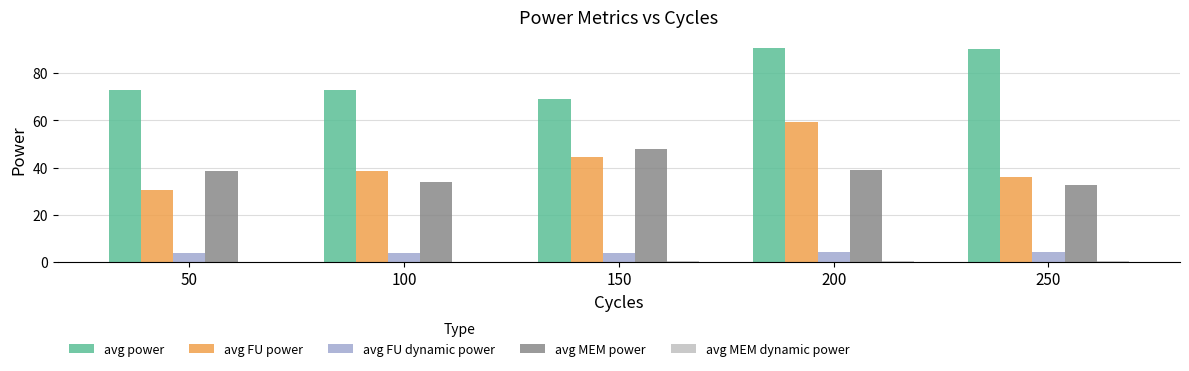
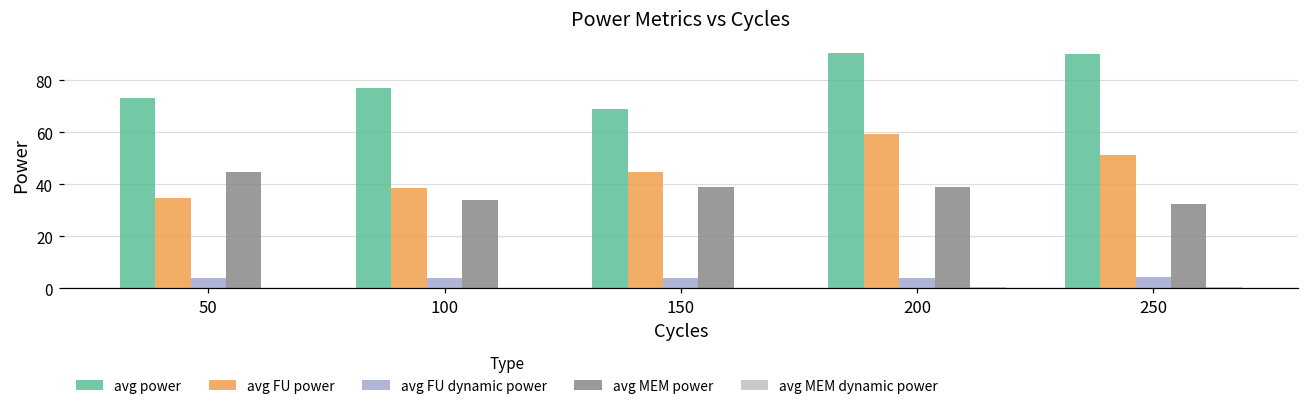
  {
    "avg power": {
      "50": 73,
-     "100": 73,
+     "100": 77,
      "150": 69,
      "200": 91,
      "250": 90
    },
    "avg FU power": {
-     "50": 31,
+     "50": 35,
      "100": 38,
      "150": 45,
      "200": 59,
-     "250": 36
+     "250": 51
    },
    "avg MEM power": {
-     "50": 39,
+     "50": 45,
      "100": 34,
-     "150": 48,
+     "150": 39,
      "200": 39,
      "250": 32
    }
  }
